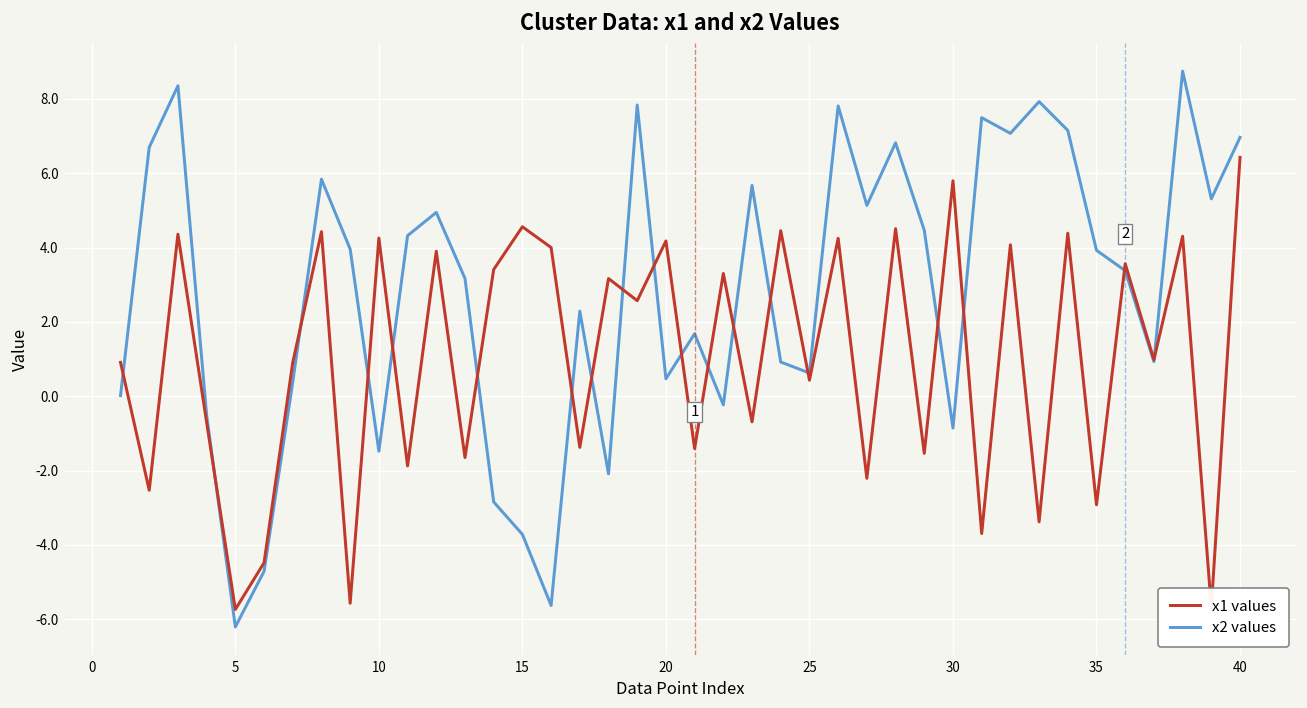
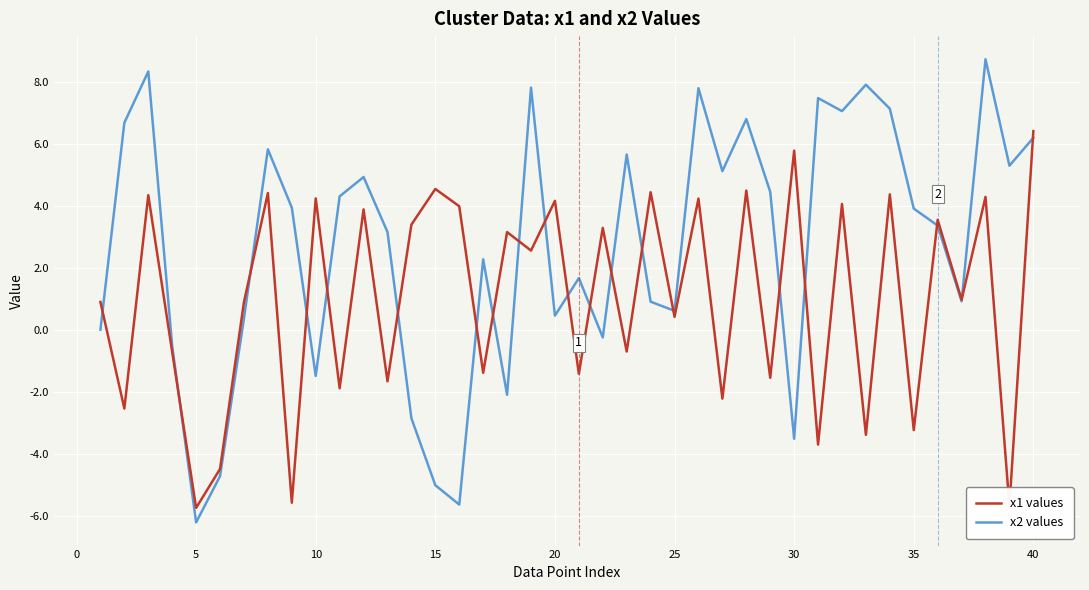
  {
    "x1 values": {
      "5": -5.7,
      "10": 4.3,
      "15": 4.6,
      "20": 4.2,
      "25": 0.4,
      "30": 5.8,
-     "35": -2.9,
+     "35": -3.2,
      "40": 6.4
    },
    "x2 values": {
      "5": -6.2,
      "10": -1.5,
-     "15": -3.7,
+     "15": -5.0,
      "20": 0.5,
      "25": 0.6,
-     "30": -0.9,
+     "30": -3.5,
      "35": 3.9,
-     "40": 7.0
+     "40": 6.2
    }
  }
